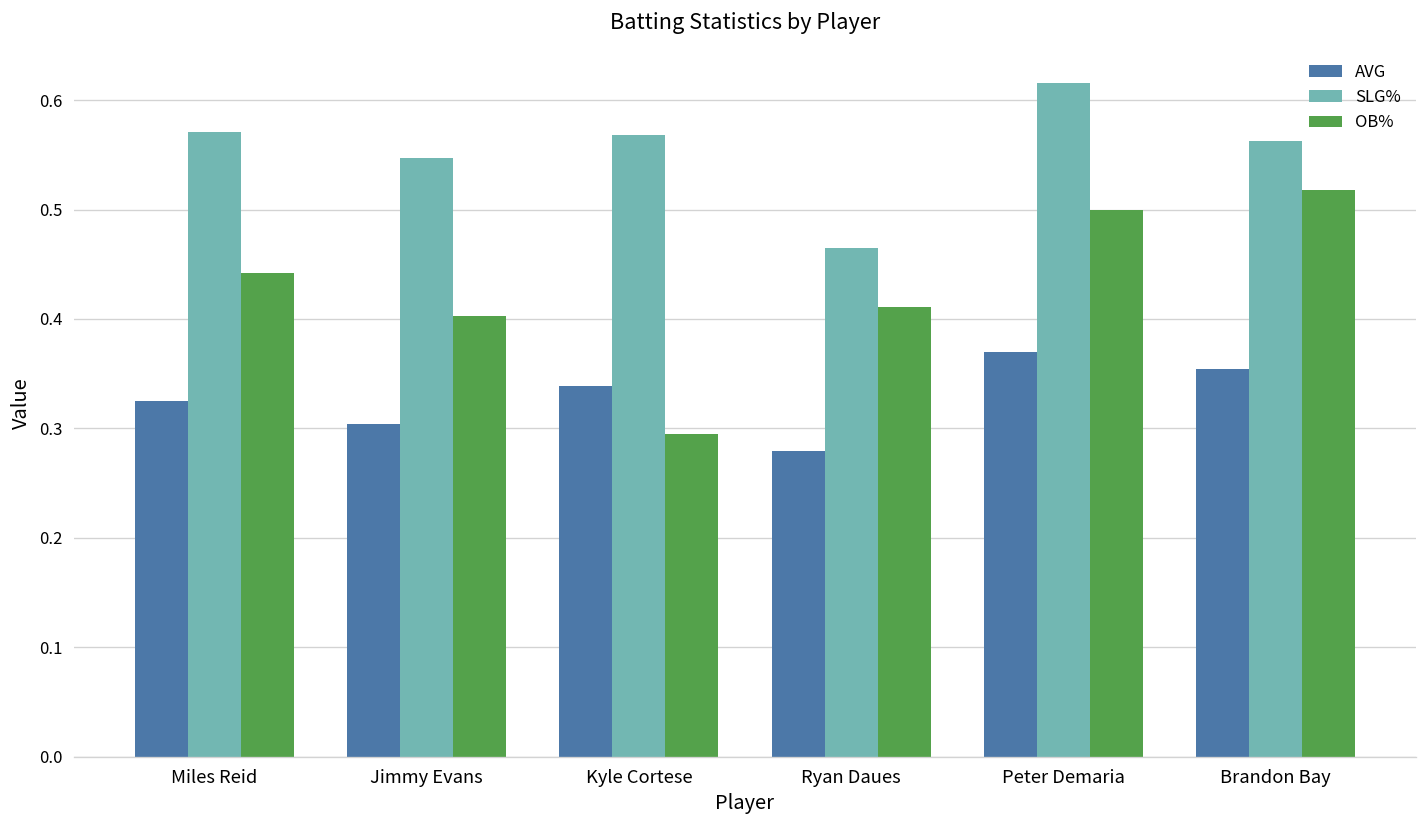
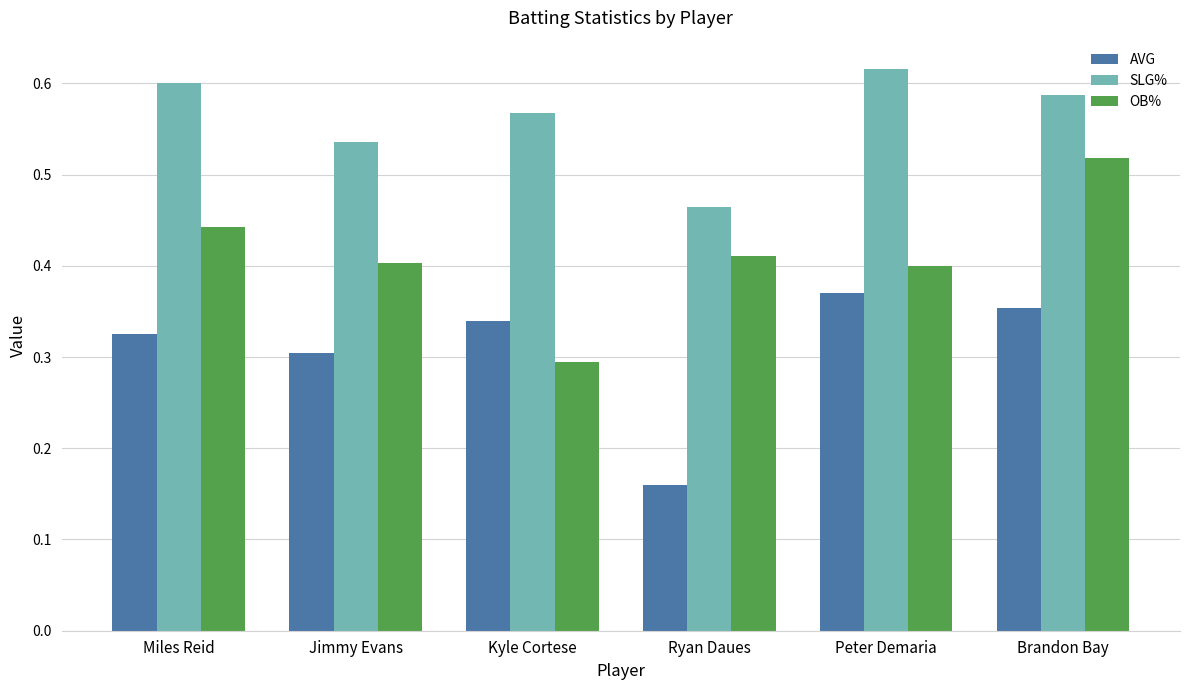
  {
    "AVG": {
      "Miles Reid": 0.33,
      "Jimmy Evans": 0.30,
      "Kyle Cortese": 0.34,
-     "Ryan Daues": 0.28,
+     "Ryan Daues": 0.16,
      "Peter Demaria": 0.37,
      "Brandon Bay": 0.35
    },
    "SLG%": {
-     "Miles Reid": 0.57,
-     "Jimmy Evans": 0.55,
+     "Miles Reid": 0.60,
+     "Jimmy Evans": 0.54,
      "Kyle Cortese": 0.57,
      "Ryan Daues": 0.47,
      "Peter Demaria": 0.62,
-     "Brandon Bay": 0.56
+     "Brandon Bay": 0.59
    },
    "OB%": {
      "Miles Reid": 0.44,
      "Jimmy Evans": 0.40,
      "Kyle Cortese": 0.30,
      "Ryan Daues": 0.41,
-     "Peter Demaria": 0.5,
+     "Peter Demaria": 0.4,
      "Brandon Bay": 0.52
    }
  }
